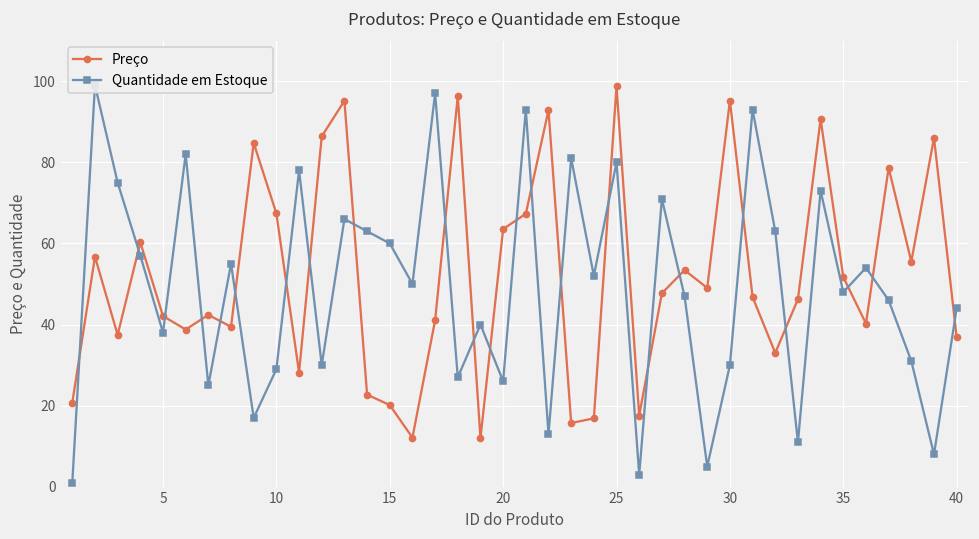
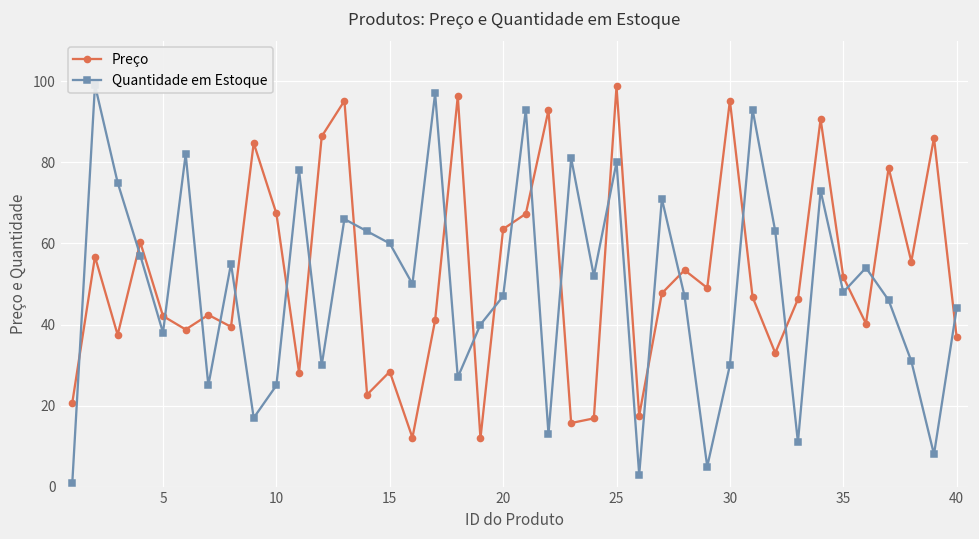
  {
    "Preço": {
      "5": 42,
      "10": 67,
-     "15": 20,
+     "15": 28,
      "20": 64,
      "25": 99,
      "30": 95,
      "35": 52,
      "40": 37
    },
    "Quantidade em Estoque": {
      "5": 38,
-     "10": 29,
+     "10": 25,
      "15": 60,
-     "20": 26,
+     "20": 47,
      "25": 80,
      "30": 30,
      "35": 48,
      "40": 44
    }
  }
